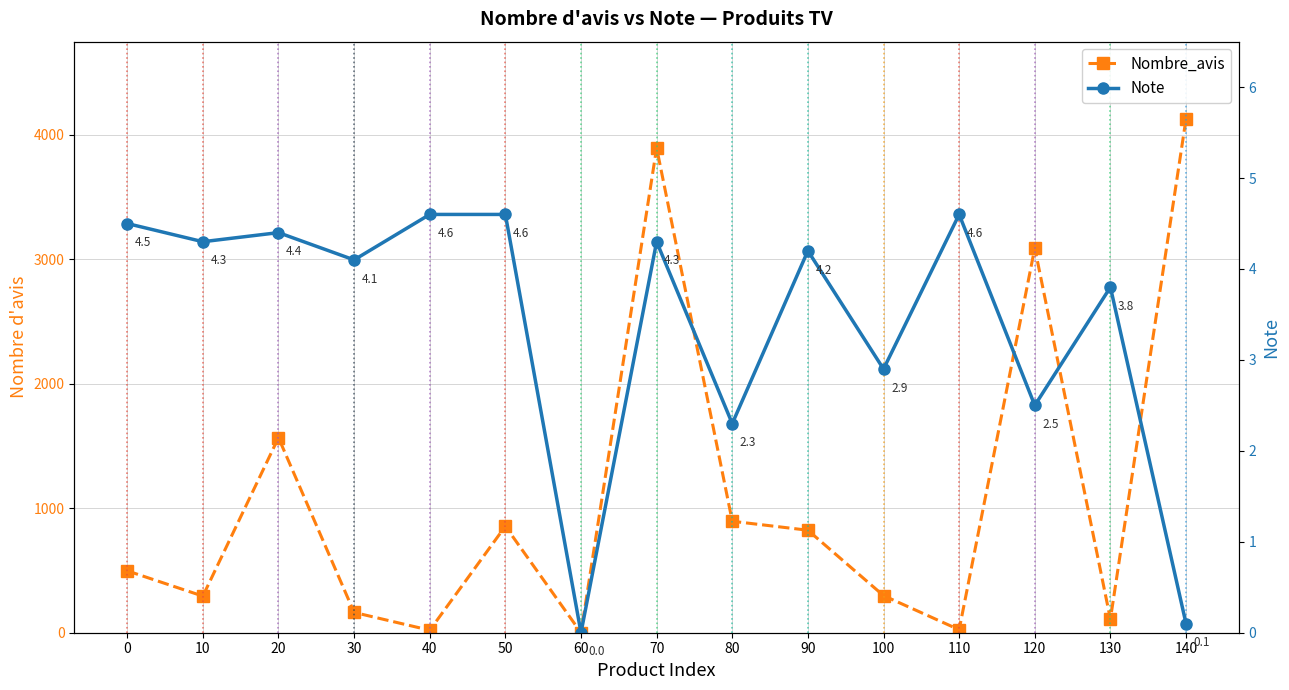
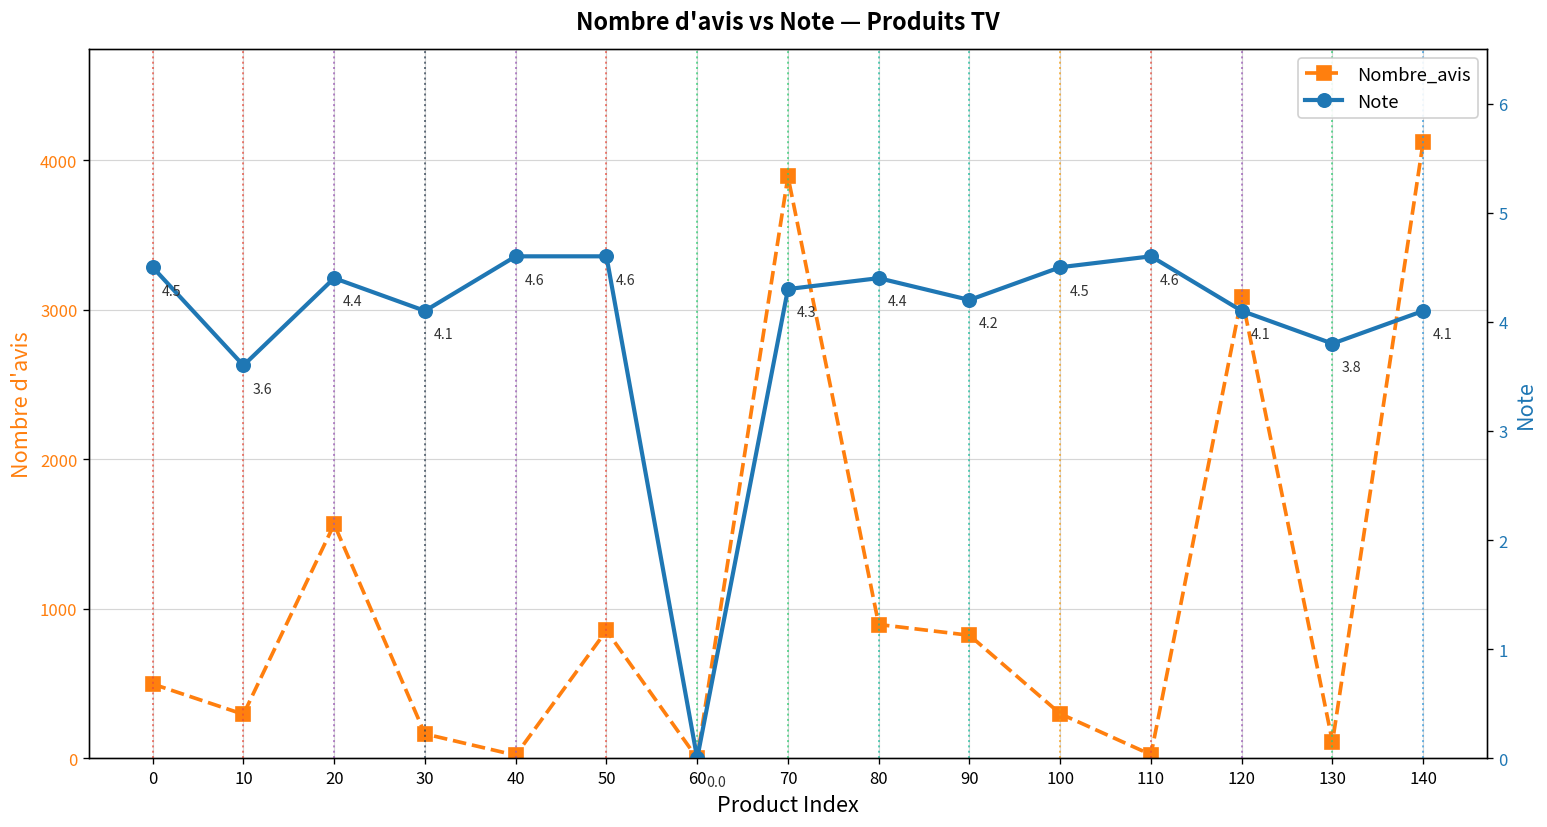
  {
    "Nombre_avis": {
      "60": 0.0
    },
    "Note": {
      "0": 4.5,
-     "10": 4.3,
+     "10": 3.6,
      "20": 4.4,
      "30": 4.1,
      "40": 4.6,
      "50": 4.6,
      "60": 0.0,
      "70": 4.3,
-     "80": 2.3,
+     "80": 4.4,
      "90": 4.2,
-     "100": 2.9,
+     "100": 4.5,
      "110": 4.6,
-     "120": 2.5,
+     "120": 4.1,
      "130": 3.8,
-     "140": 0.1
+     "140": 4.1
    }
  }
